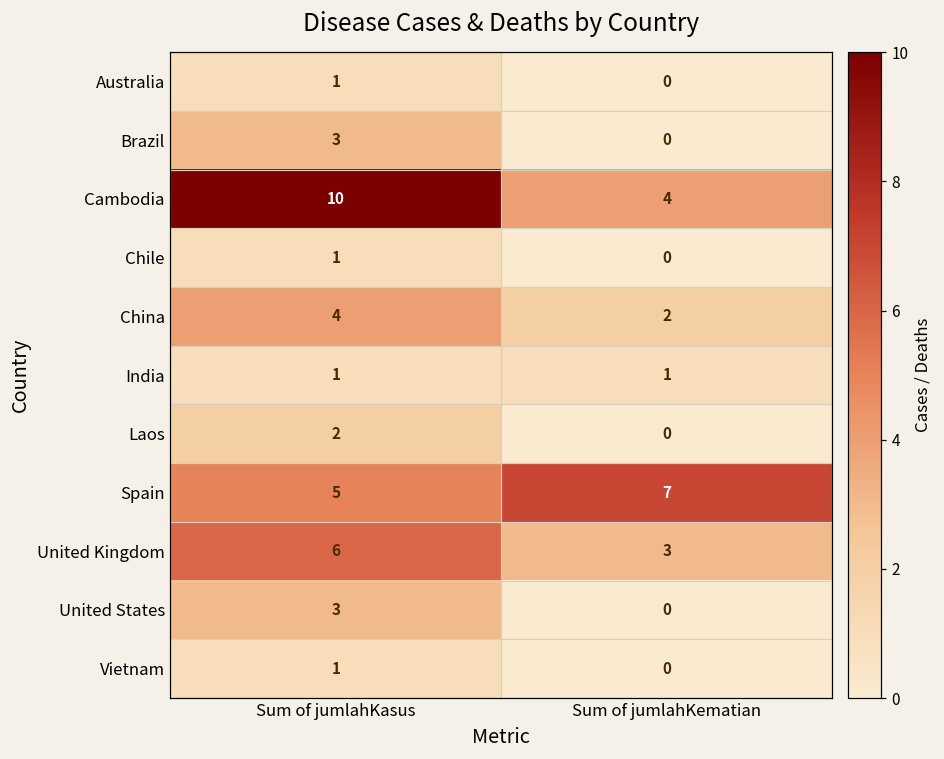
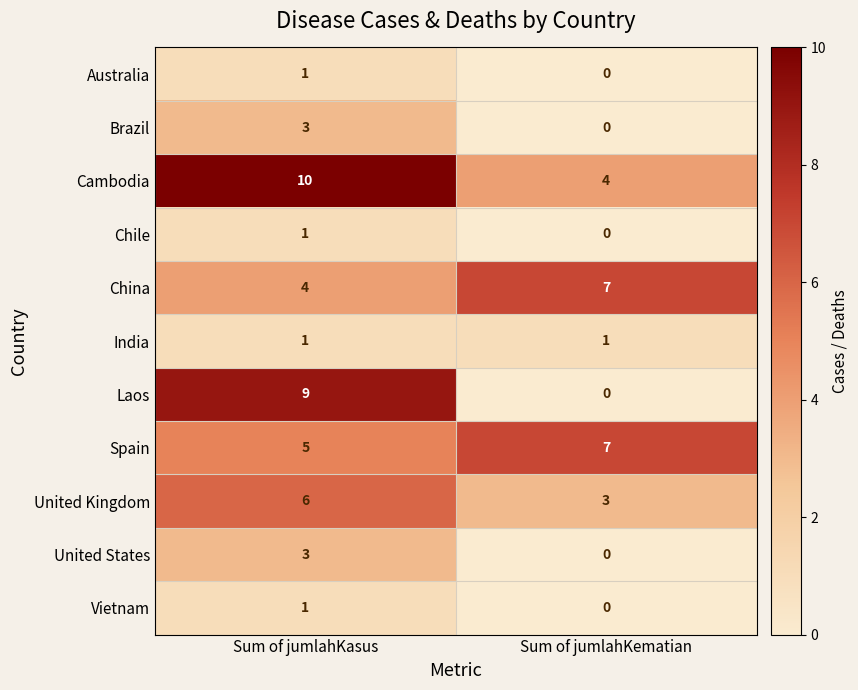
  {
    "Australia": {
      "Sum of jumlahKasus": 1,
      "Sum of jumlahKematian": 0
    },
    "Brazil": {
      "Sum of jumlahKasus": 3,
      "Sum of jumlahKematian": 0
    },
    "Cambodia": {
      "Sum of jumlahKasus": 10,
      "Sum of jumlahKematian": 4
    },
    "Chile": {
      "Sum of jumlahKasus": 1,
      "Sum of jumlahKematian": 0
    },
    "China": {
      "Sum of jumlahKasus": 4,
-     "Sum of jumlahKematian": 2
+     "Sum of jumlahKematian": 7
    },
    "India": {
      "Sum of jumlahKasus": 1,
      "Sum of jumlahKematian": 1
    },
    "Laos": {
-     "Sum of jumlahKasus": 2,
+     "Sum of jumlahKasus": 9,
      "Sum of jumlahKematian": 0
    },
    "Spain": {
      "Sum of jumlahKasus": 5,
      "Sum of jumlahKematian": 7
    },
    "United Kingdom": {
      "Sum of jumlahKasus": 6,
      "Sum of jumlahKematian": 3
    },
    "United States": {
      "Sum of jumlahKasus": 3,
      "Sum of jumlahKematian": 0
    },
    "Vietnam": {
      "Sum of jumlahKasus": 1,
      "Sum of jumlahKematian": 0
    }
  }
